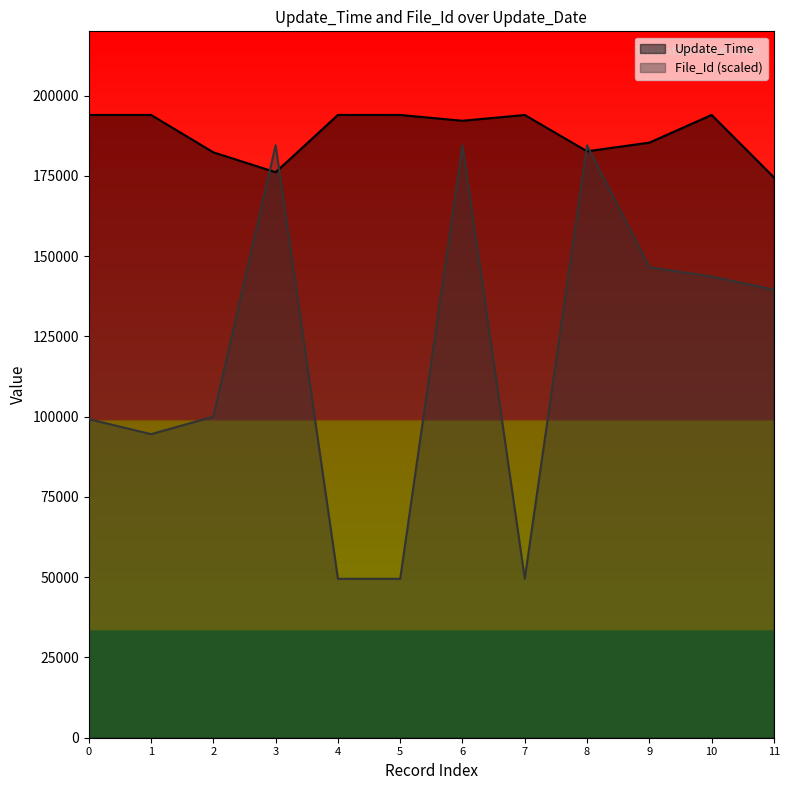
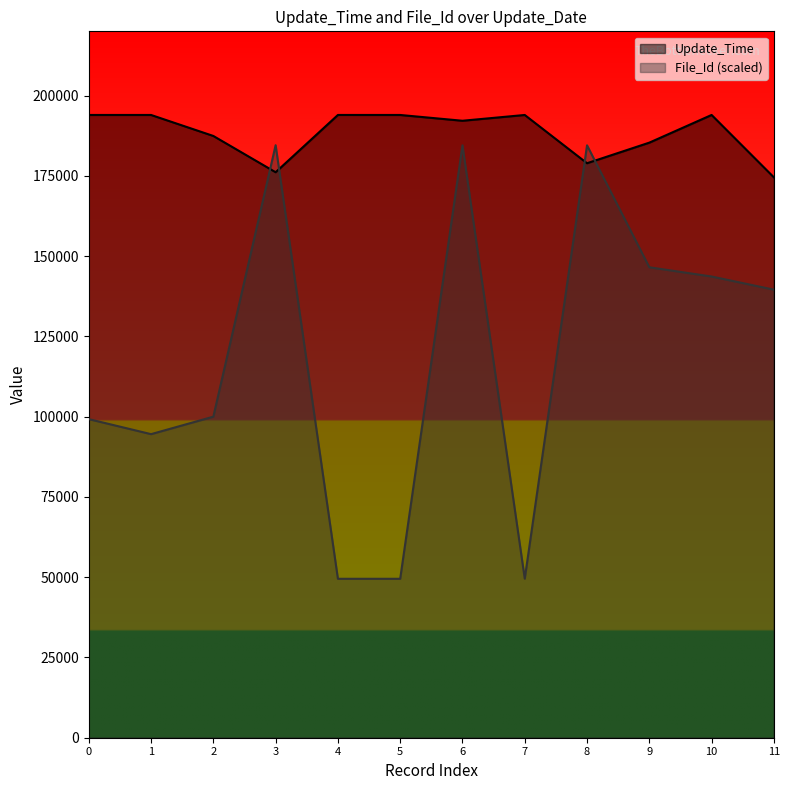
  {
    "Update_Time": {
      "0": 194000,
      "1": 194000,
-     "2": 182000,
+     "2": 187000,
      "3": 176000,
      "4": 194000,
      "5": 194000,
      "6": 192000,
      "7": 194000,
-     "8": 183000,
+     "8": 179000,
      "9": 185000,
      "10": 194000,
      "11": 175000
    },
    "File_Id (scaled)": {
      "0": 99000,
      "1": 95000,
      "2": 100000,
      "3": 185000,
      "4": 50000,
      "5": 50000,
      "6": 185000,
      "7": 50000,
      "8": 185000,
      "9": 147000,
      "10": 144000,
      "11": 140000
    }
  }
